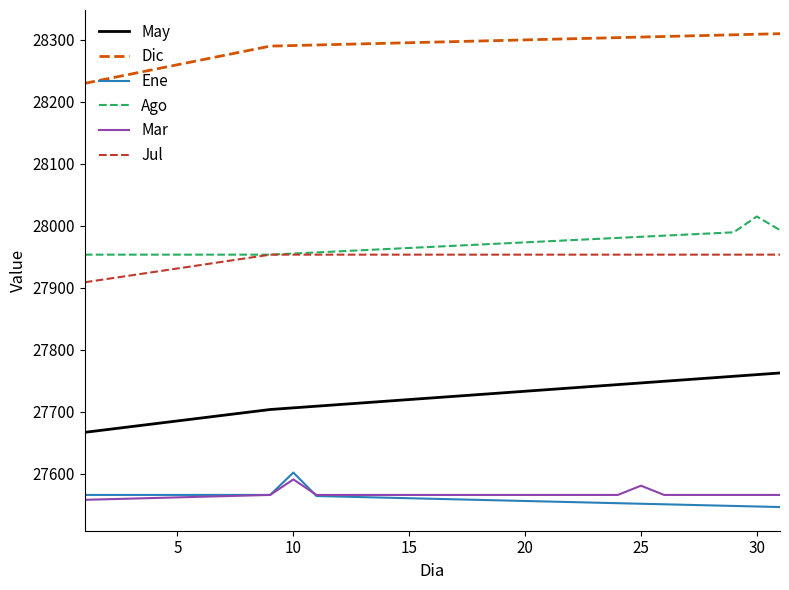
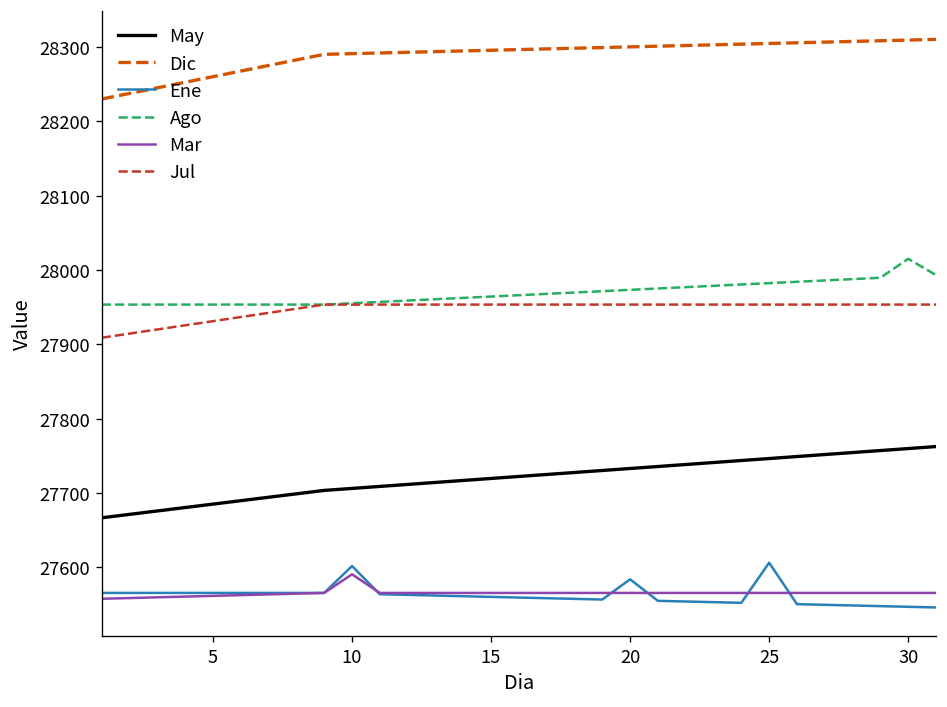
  {
    "May": {
      "5": 27690,
      "10": 27710,
      "15": 27720,
      "20": 27730,
      "25": 27750,
      "30": 27760
    },
    "Ene": {
      "10": 27600,
      "15": 27560,
-     "20": 27560,
-     "25": 27550,
+     "20": 27580,
+     "25": 27610,
      "30": 27550
    },
    "Ago": {
      "5": 27950,
      "15": 27960,
      "20": 27970,
      "25": 27980,
      "30": 28010
    },
    "Mar": {
      "10": 27590,
      "15": 27570,
      "20": 27570,
-     "25": 27580,
+     "25": 27570,
      "30": 27570
    }
  }
